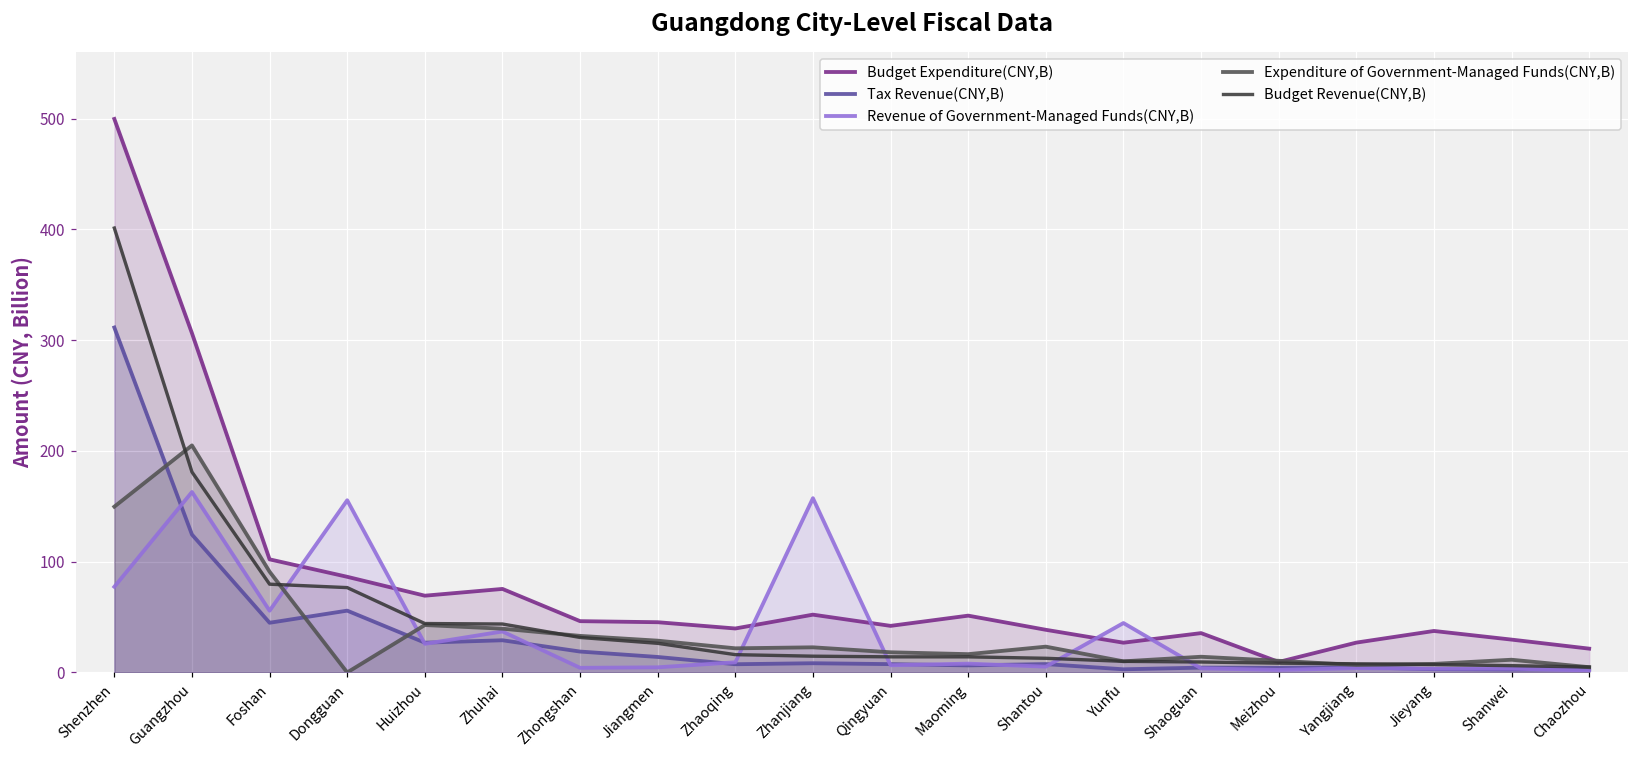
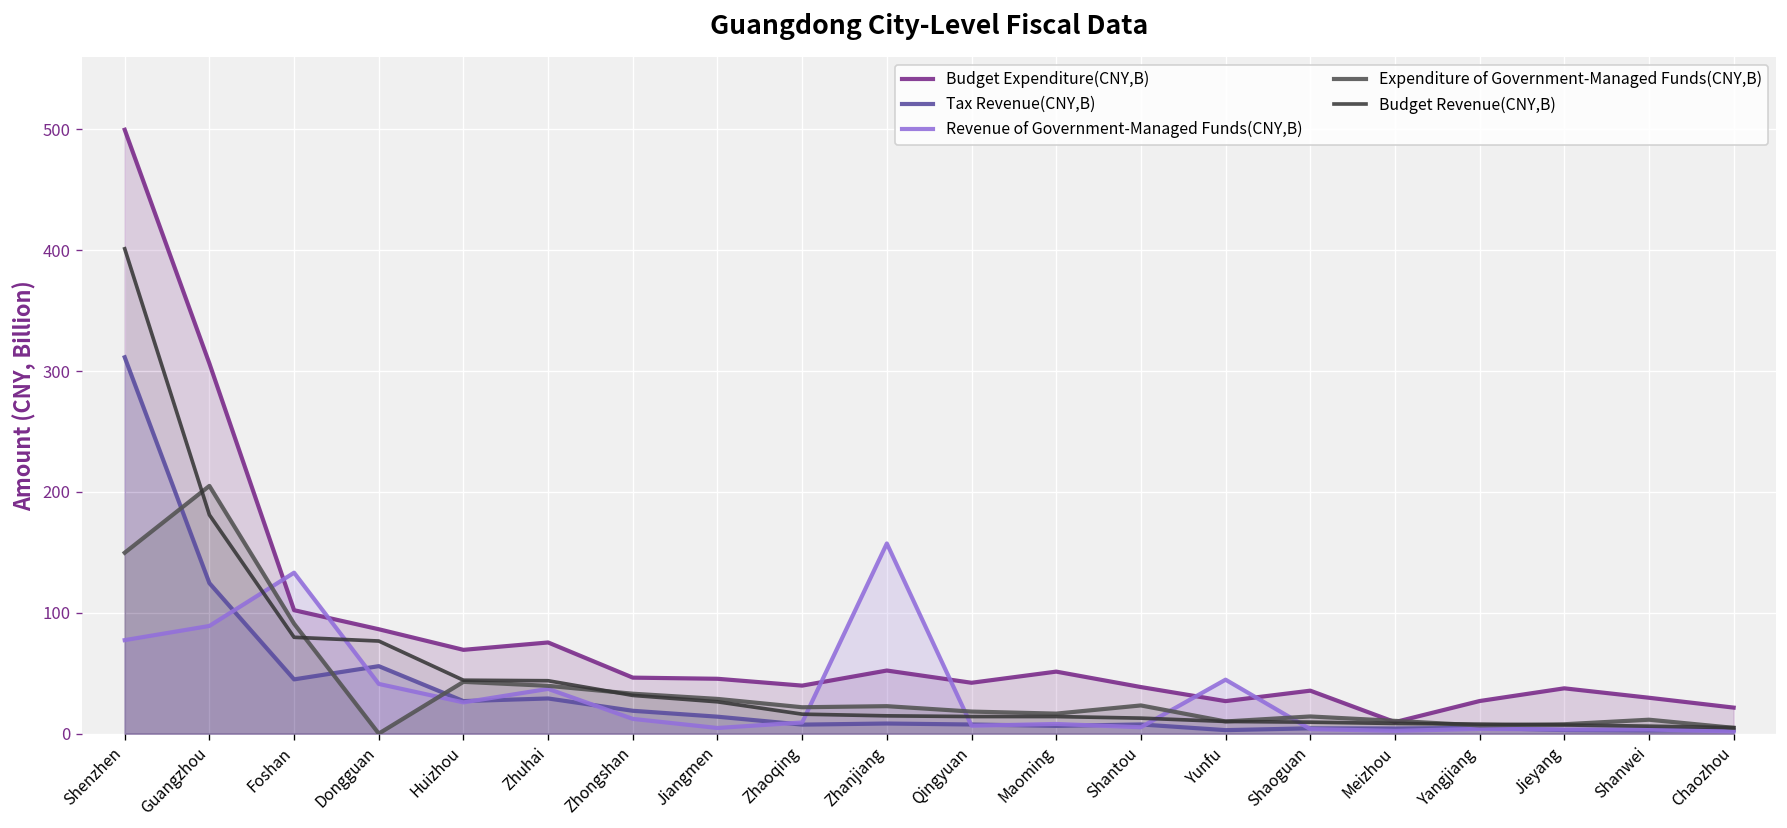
  {
    "Revenue of Government-Managed Funds(CNY,B)": {
      "Shenzhen": 77,
-     "Guangzhou": 163,
-     "Foshan": 56,
-     "Dongguan": 155,
+     "Guangzhou": 89,
+     "Foshan": 133,
+     "Dongguan": 41,
      "Zhuhai": 37,
-     "Zhongshan": 4,
+     "Zhongshan": 12,
      "Jiangmen": 5,
      "Zhanjiang": 157,
      "Yunfu": 45
    }
  }
